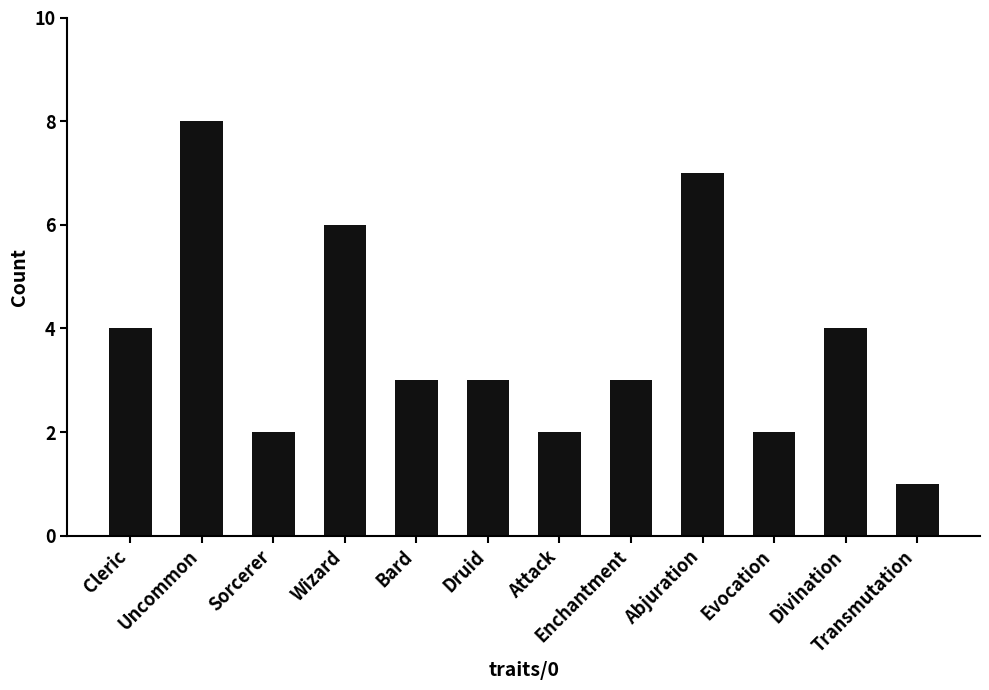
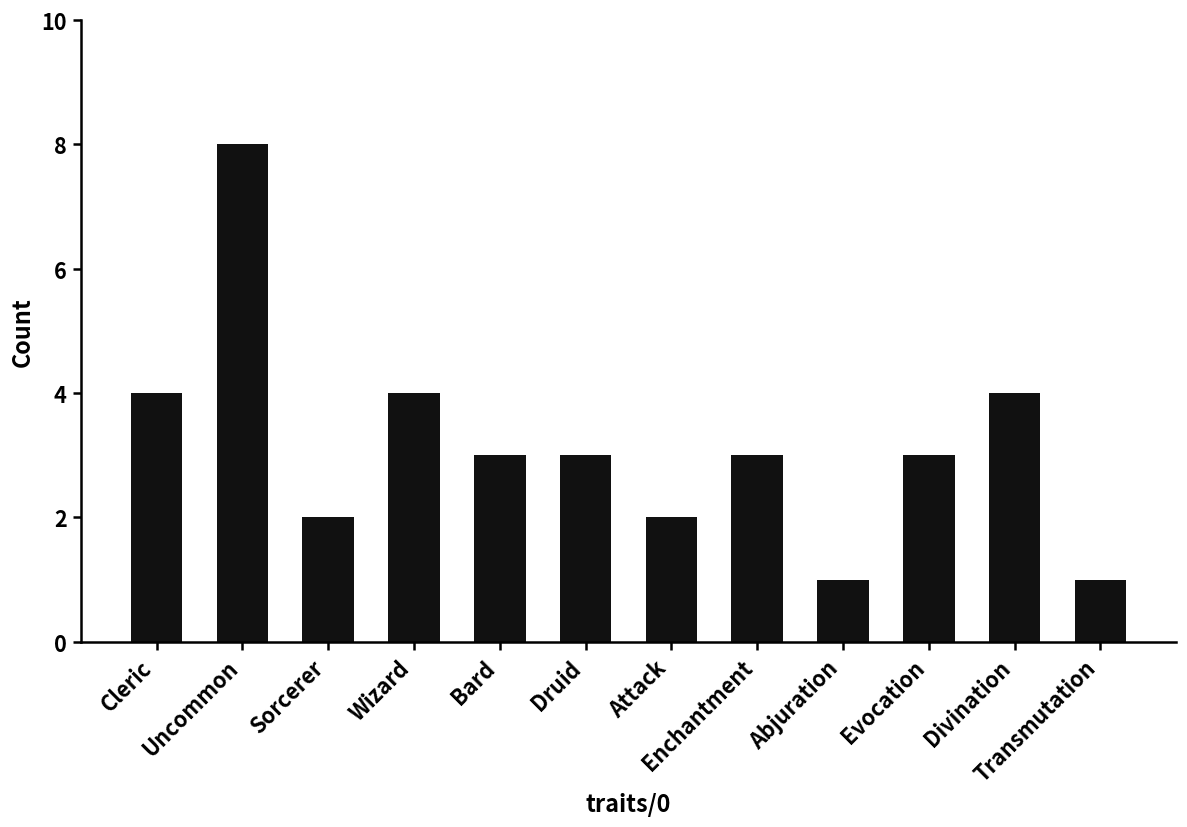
  {
    "Cleric": 4,
    "Uncommon": 8,
    "Sorcerer": 2,
-   "Wizard": 6,
+   "Wizard": 4,
    "Bard": 3,
    "Druid": 3,
    "Attack": 2,
    "Enchantment": 3,
-   "Abjuration": 7,
-   "Evocation": 2,
+   "Abjuration": 1,
+   "Evocation": 3,
    "Divination": 4,
    "Transmutation": 1
  }
